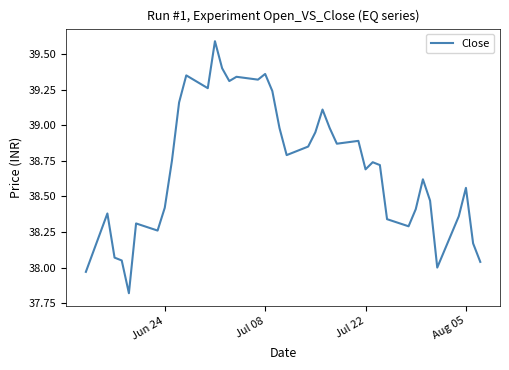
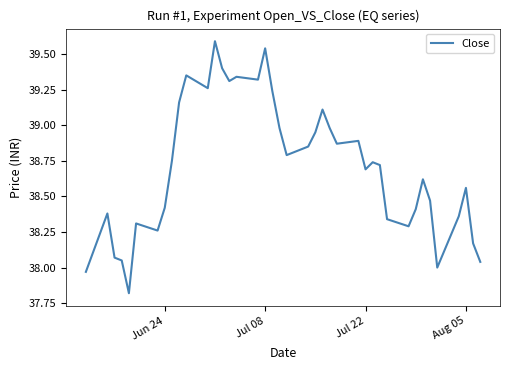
  {
    "Jun 24": 38.42,
-   "Jul 08": 39.36,
+   "Jul 08": 39.54,
    "Jul 22": 38.69,
    "Aug 05": 38.56
  }
